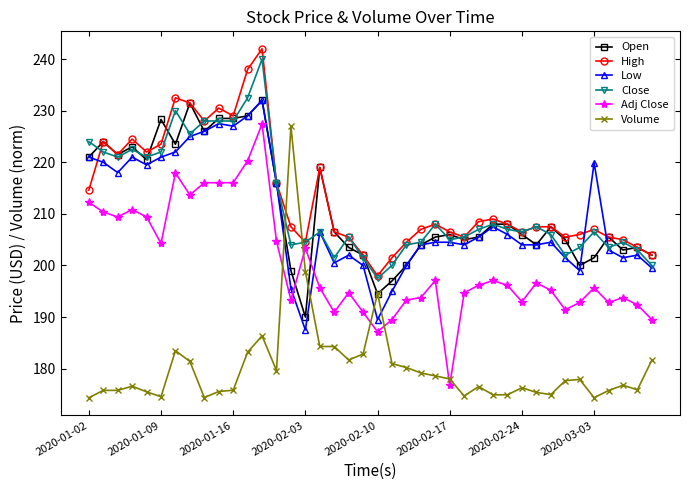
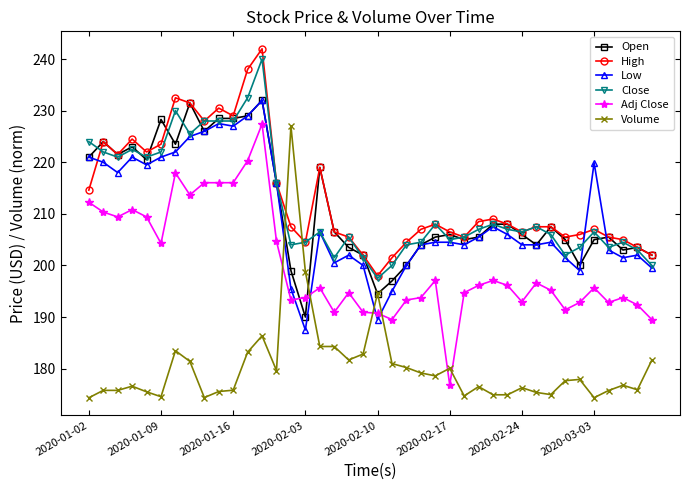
  {
    "Open": {
      "2020-01-09": 228,
      "2020-01-16": 229,
      "2020-02-03": 190,
      "2020-02-17": 206,
      "2020-02-24": 206,
-     "2020-03-03": 202
+     "2020-03-03": 205
    },
    "High": {
      "2020-01-02": 215,
      "2020-01-09": 224,
      "2020-01-16": 229,
      "2020-02-17": 207,
      "2020-03-03": 207
    },
    "Low": {
      "2020-01-09": 221,
      "2020-01-16": 227,
      "2020-02-03": 188,
      "2020-02-10": 190,
      "2020-02-24": 204,
      "2020-03-03": 220
    },
    "Close": {
      "2020-01-02": 224,
      "2020-01-09": 222,
      "2020-01-16": 228,
      "2020-03-03": 207
    },
    "Adj Close": {
      "2020-01-02": 212,
      "2020-01-09": 204,
      "2020-01-16": 216,
-     "2020-02-03": 203,
-     "2020-02-10": 187,
+     "2020-02-03": 194,
+     "2020-02-10": 191,
      "2020-02-17": 177,
      "2020-02-24": 193,
      "2020-03-03": 196
    },
    "Volume": {
      "2020-01-02": 174,
      "2020-01-09": 175,
      "2020-01-16": 176,
      "2020-02-03": 199,
-     "2020-02-17": 178,
+     "2020-02-17": 180,
      "2020-02-24": 176,
      "2020-03-03": 174
    }
  }
